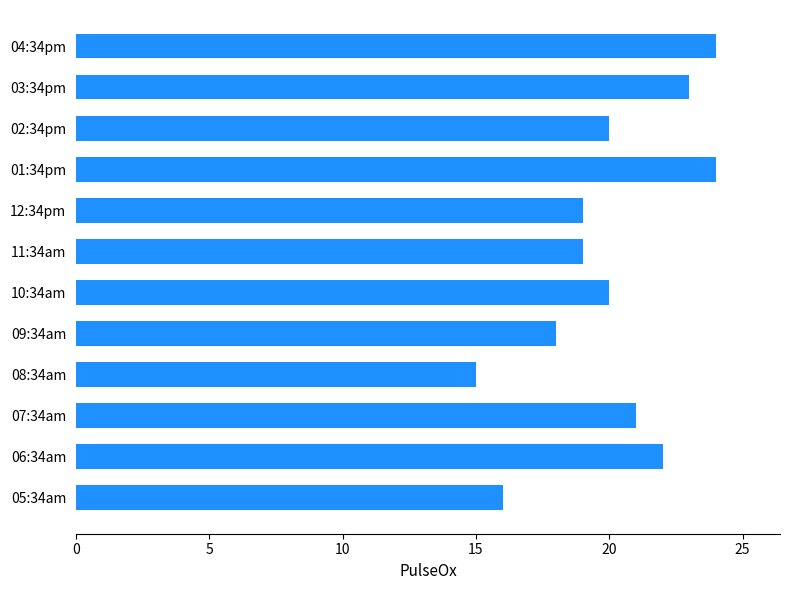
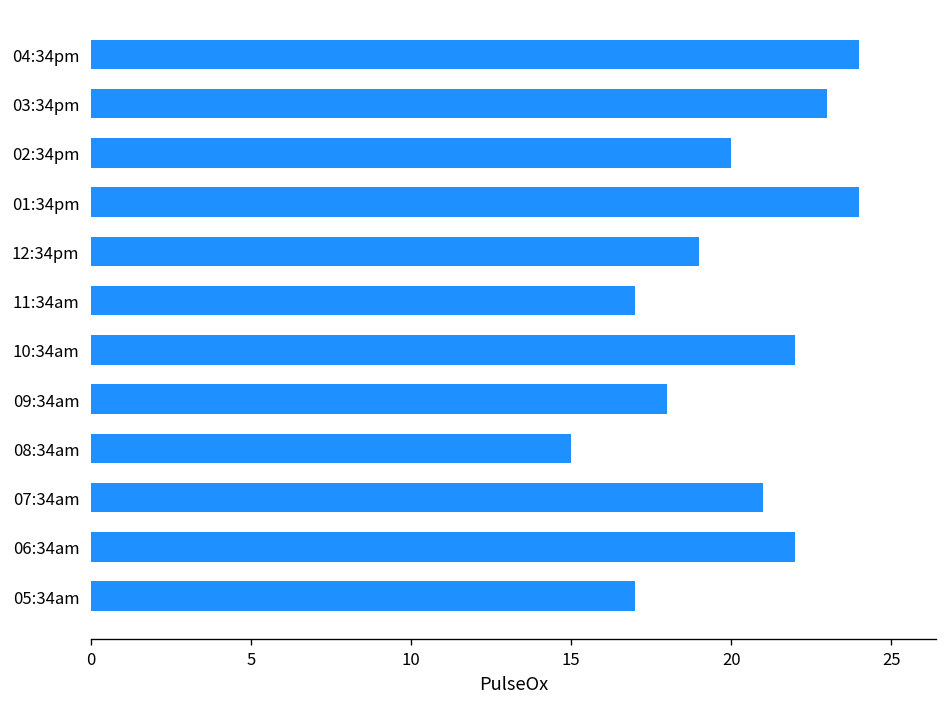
  {
    "04:34pm": 24,
    "03:34pm": 23,
    "02:34pm": 20,
    "01:34pm": 24,
    "12:34pm": 19,
-   "11:34am": 19,
-   "10:34am": 20,
+   "11:34am": 17,
+   "10:34am": 22,
    "09:34am": 18,
    "08:34am": 15,
    "07:34am": 21,
    "06:34am": 22,
-   "05:34am": 16
+   "05:34am": 17
  }
